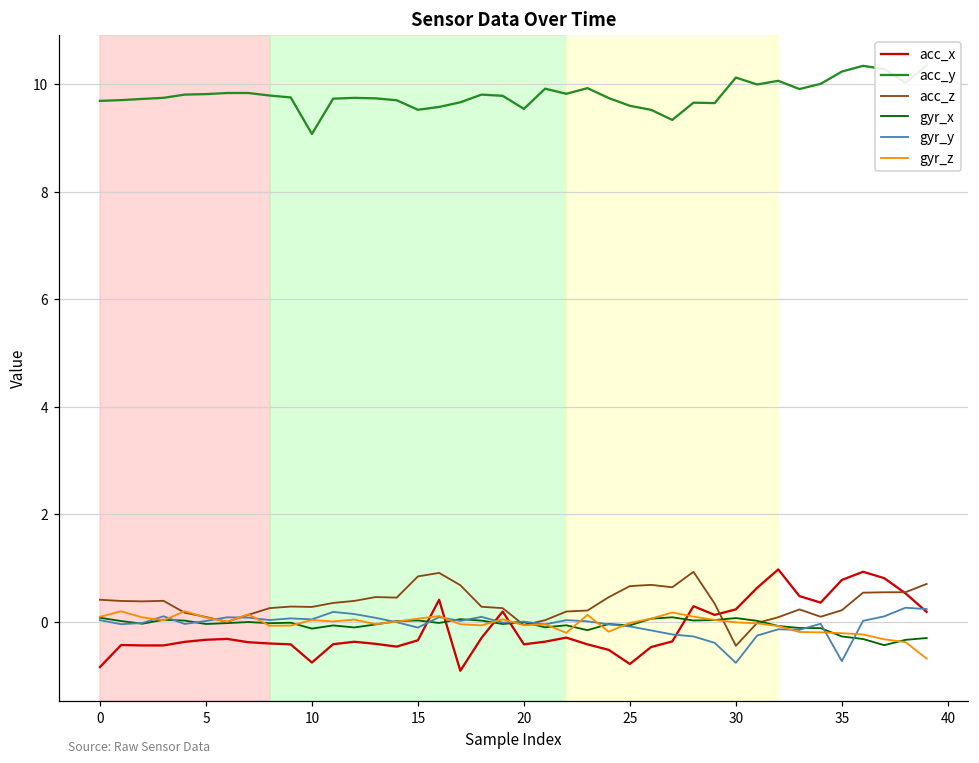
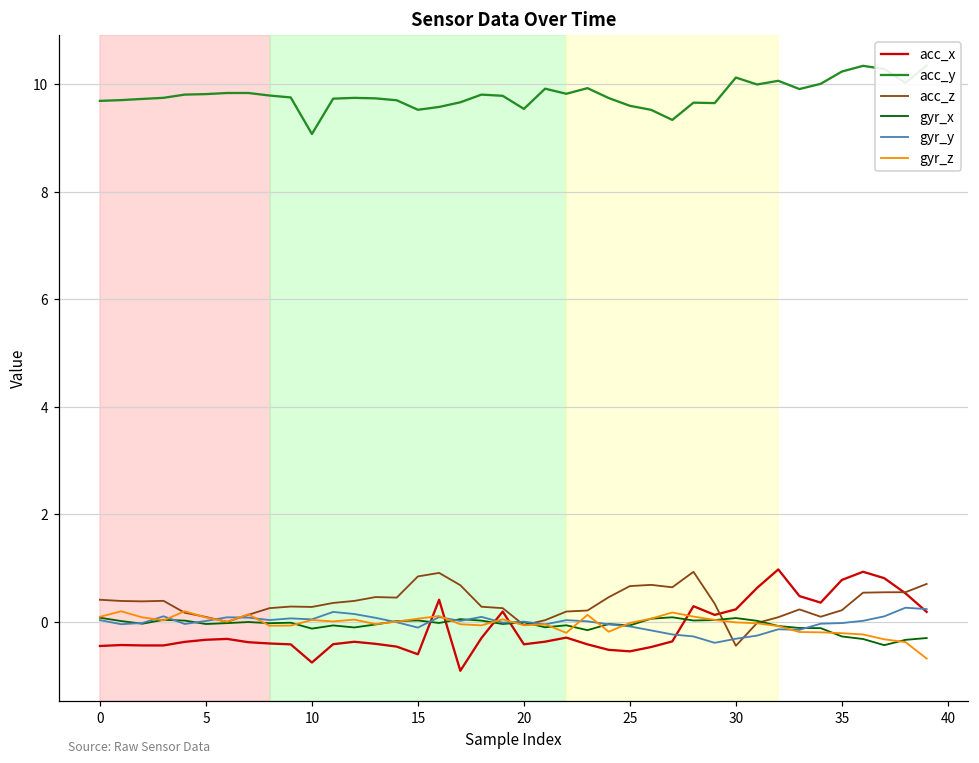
  {
    "acc_x": {
-     "0": -0.8,
+     "0": -0.4,
      "5": -0.3,
      "10": -0.8,
-     "15": -0.3,
+     "15": -0.6,
      "20": -0.4,
-     "25": -0.8,
+     "25": -0.5,
      "30": 0.2,
      "35": 0.8
    },
    "acc_y": {
      "0": 9.7,
      "5": 9.8,
      "10": 9.1,
      "15": 9.5,
      "20": 9.5,
      "25": 9.6,
      "30": 10.1,
      "35": 10.2
    },
    "acc_z": {
      "0": 0.4,
      "10": 0.3,
      "15": 0.8,
      "25": 0.7,
      "30": -0.4,
      "35": 0.2
    },
    "gyr_x": {
      "5": 0.0,
      "10": -0.1,
      "30": 0.1,
      "35": -0.3
    },
    "gyr_y": {
      "5": 0.0,
      "15": -0.1,
-     "30": -0.8,
-     "35": -0.7
+     "30": -0.3,
+     "35": 0.0
    },
    "gyr_z": {
      "30": 0.0,
      "35": -0.2
    }
  }
